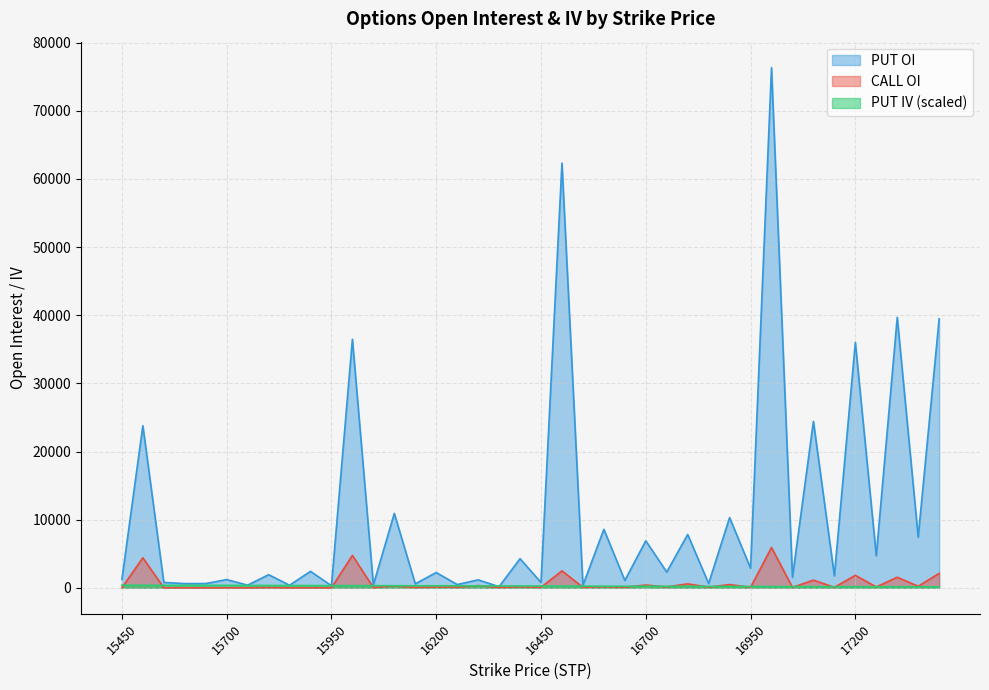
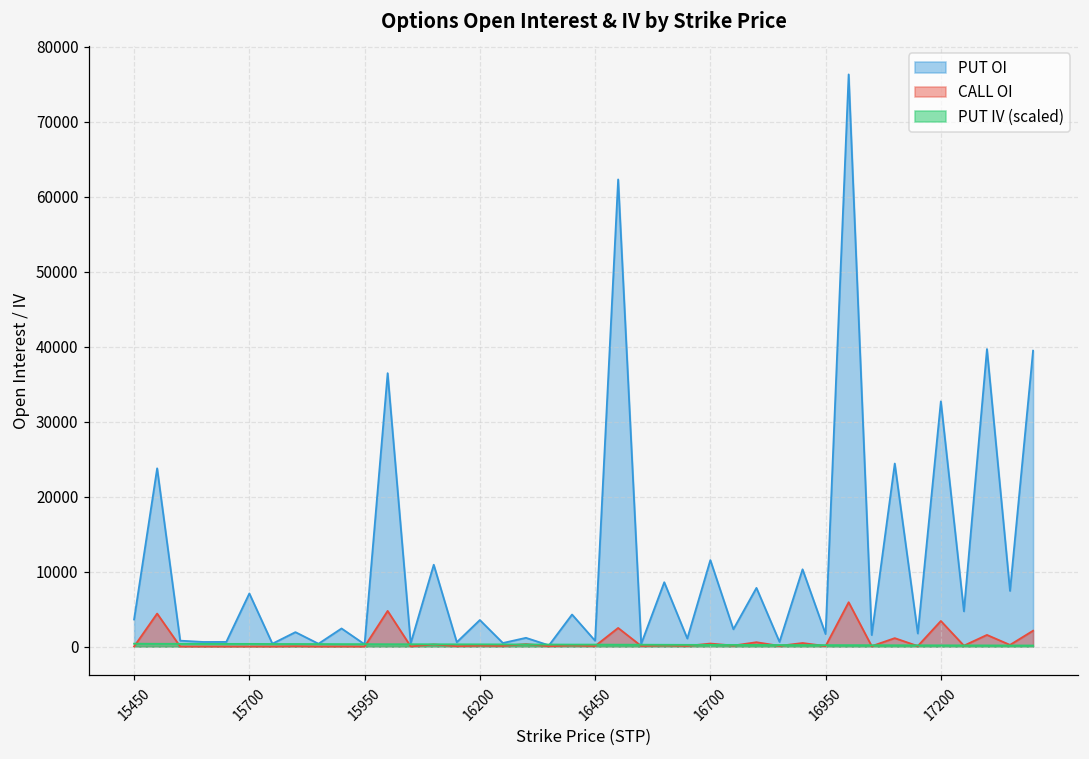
  {
    "PUT OI": {
-     "15450": 1000,
-     "15700": 1000,
-     "16200": 2000,
+     "15450": 4000,
+     "15700": 7000,
+     "16200": 4000,
      "16450": 1000,
-     "16700": 7000,
-     "16950": 3000,
-     "17200": 36000
+     "16700": 12000,
+     "16950": 2000,
+     "17200": 33000
    },
    "CALL OI": {
-     "17200": 2000
+     "17200": 3000
    },
    "PUT IV (scaled)": {
      "17200": 0
    }
  }
